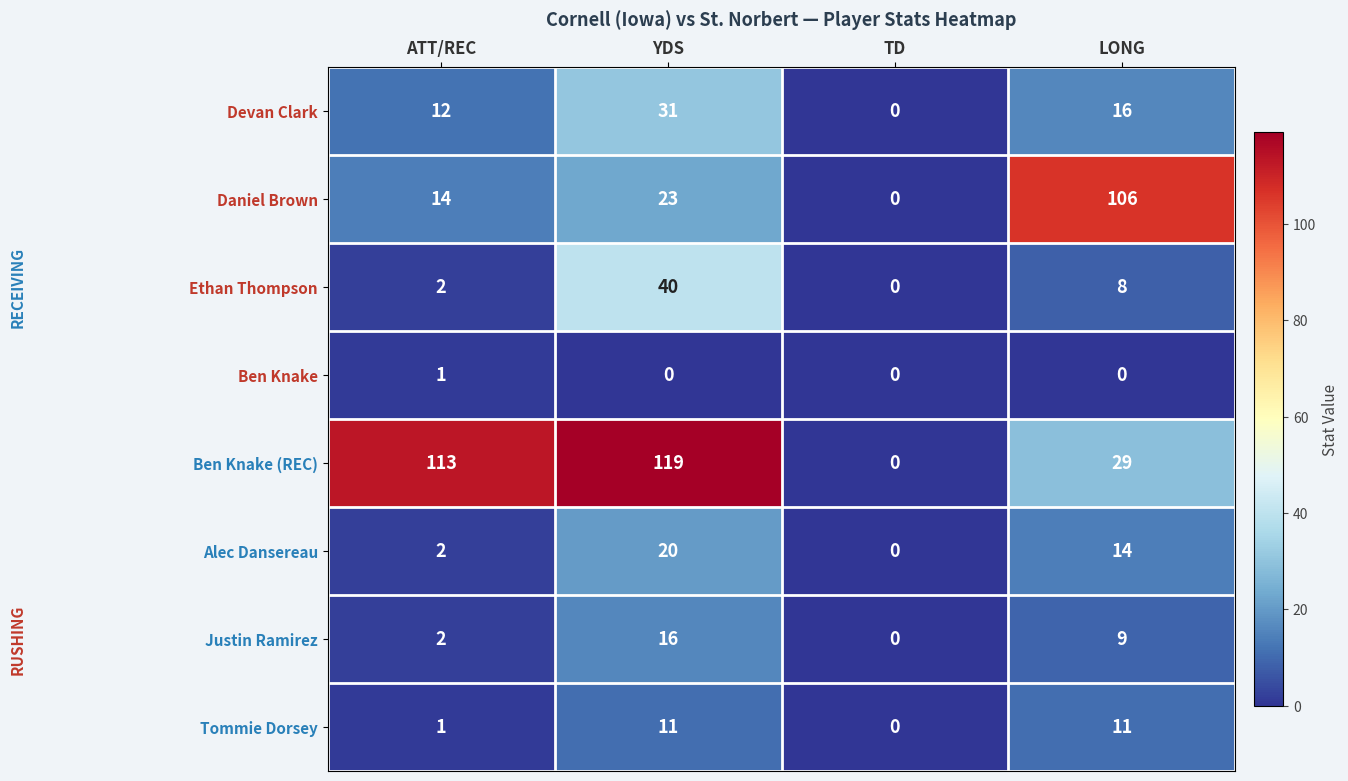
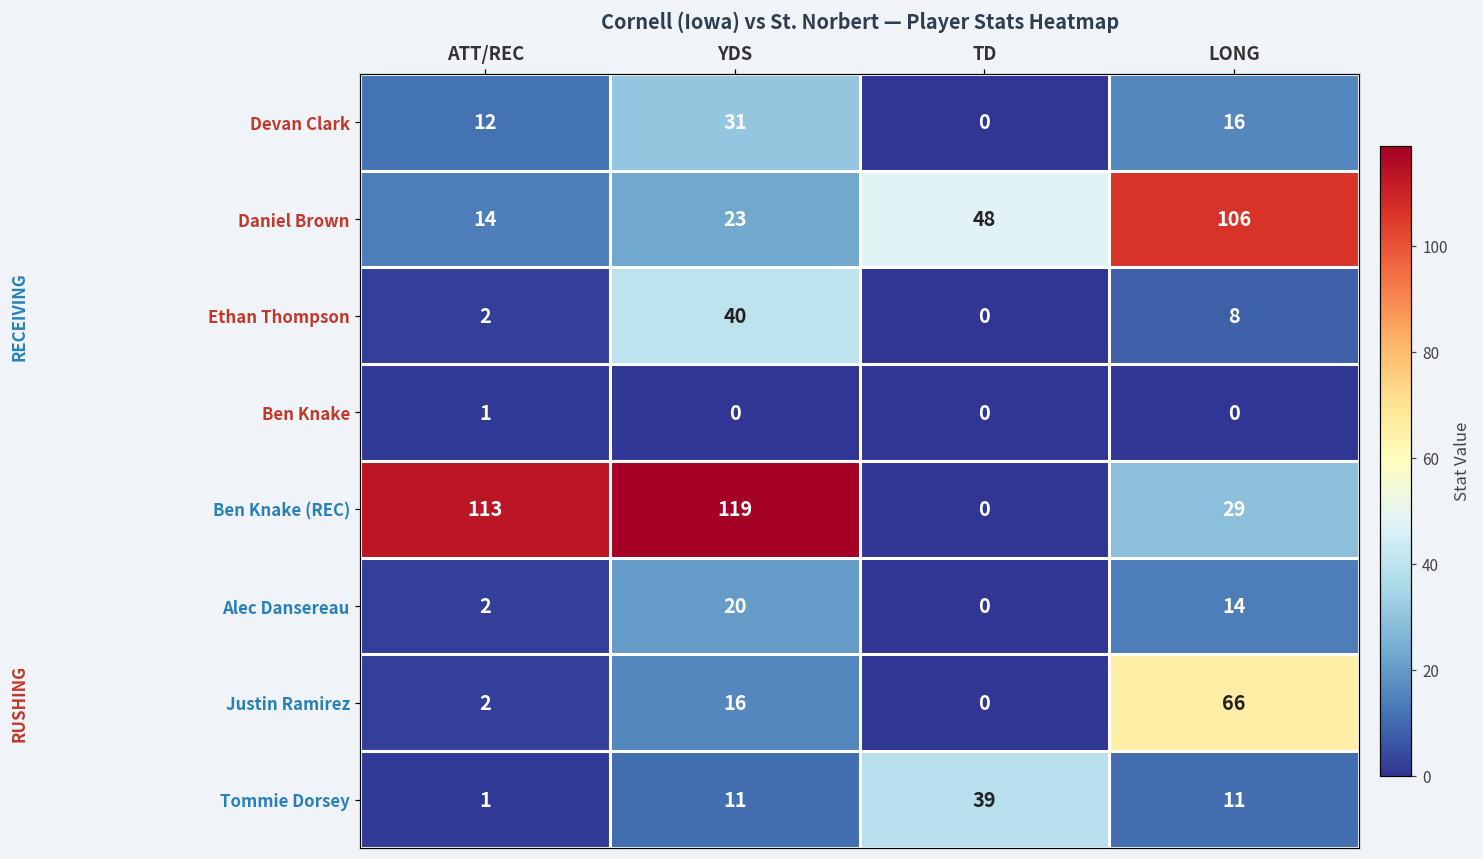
  {
    "Devan Clark": {
      "ATT/REC": 12,
      "YDS": 31,
      "TD": 0,
      "LONG": 16
    },
    "Daniel Brown": {
      "ATT/REC": 14,
      "YDS": 23,
-     "TD": 0,
+     "TD": 48,
      "LONG": 106
    },
    "Ethan Thompson": {
      "ATT/REC": 2,
      "YDS": 40,
      "TD": 0,
      "LONG": 8
    },
    "Ben Knake": {
      "ATT/REC": 1,
      "YDS": 0,
      "TD": 0,
      "LONG": 0
    },
    "Ben Knake (REC)": {
      "ATT/REC": 113,
      "YDS": 119,
      "TD": 0,
      "LONG": 29
    },
    "Alec Dansereau": {
      "ATT/REC": 2,
      "YDS": 20,
      "TD": 0,
      "LONG": 14
    },
    "Justin Ramirez": {
      "ATT/REC": 2,
      "YDS": 16,
      "TD": 0,
-     "LONG": 9
+     "LONG": 66
    },
    "Tommie Dorsey": {
      "ATT/REC": 1,
      "YDS": 11,
-     "TD": 0,
+     "TD": 39,
      "LONG": 11
    }
  }
